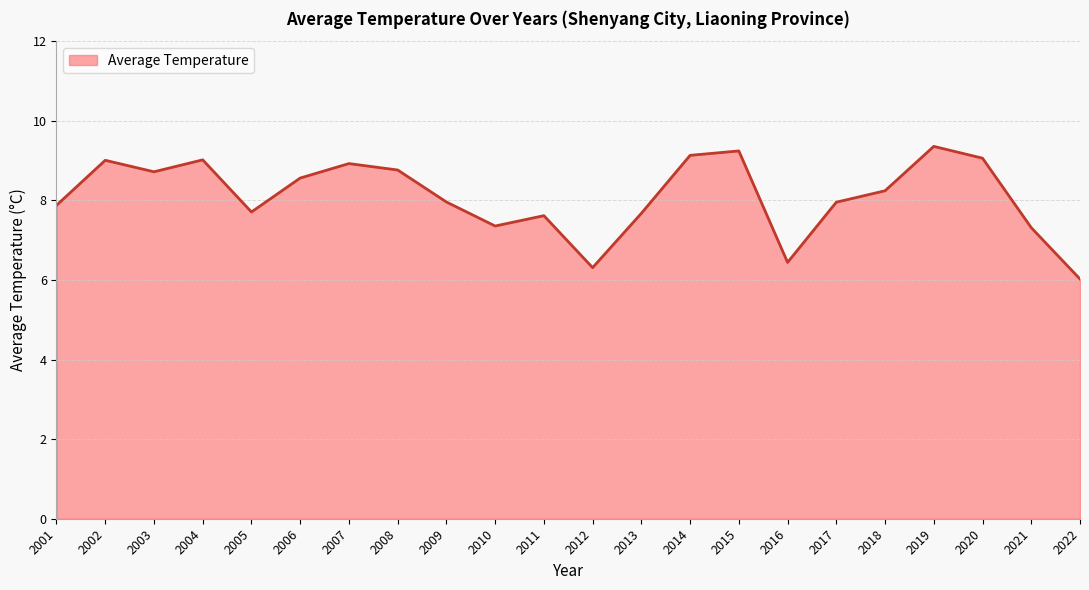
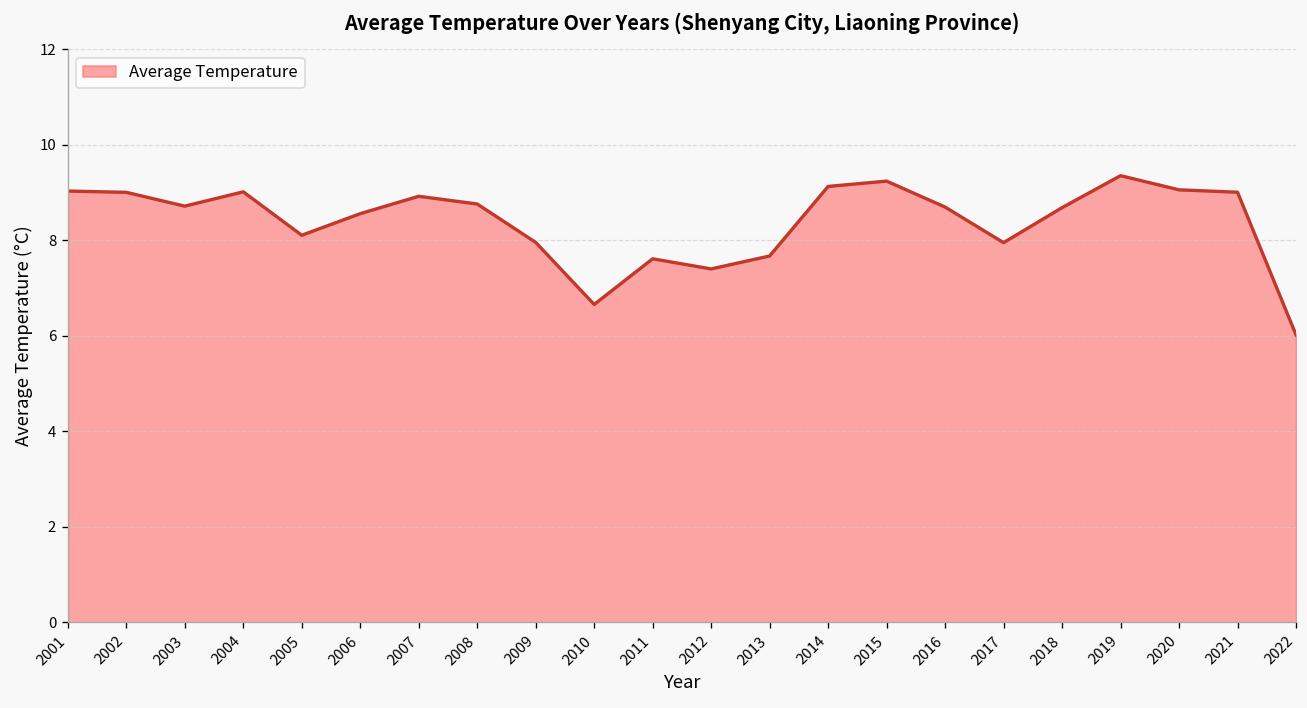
  {
-   "2001": 7.9,
+   "2001": 9.0,
    "2002": 9.0,
    "2003": 8.7,
    "2004": 9.0,
-   "2005": 7.7,
+   "2005": 8.1,
    "2006": 8.6,
    "2007": 8.9,
    "2008": 8.8,
    "2009": 8.0,
-   "2010": 7.4,
+   "2010": 6.7,
    "2011": 7.6,
-   "2012": 6.3,
+   "2012": 7.4,
    "2013": 7.7,
    "2014": 9.1,
    "2015": 9.2,
-   "2016": 6.4,
+   "2016": 8.7,
    "2017": 8.0,
-   "2018": 8.2,
+   "2018": 8.7,
    "2019": 9.4,
    "2020": 9.1,
-   "2021": 7.3,
+   "2021": 9.0,
    "2022": 6.0
  }
